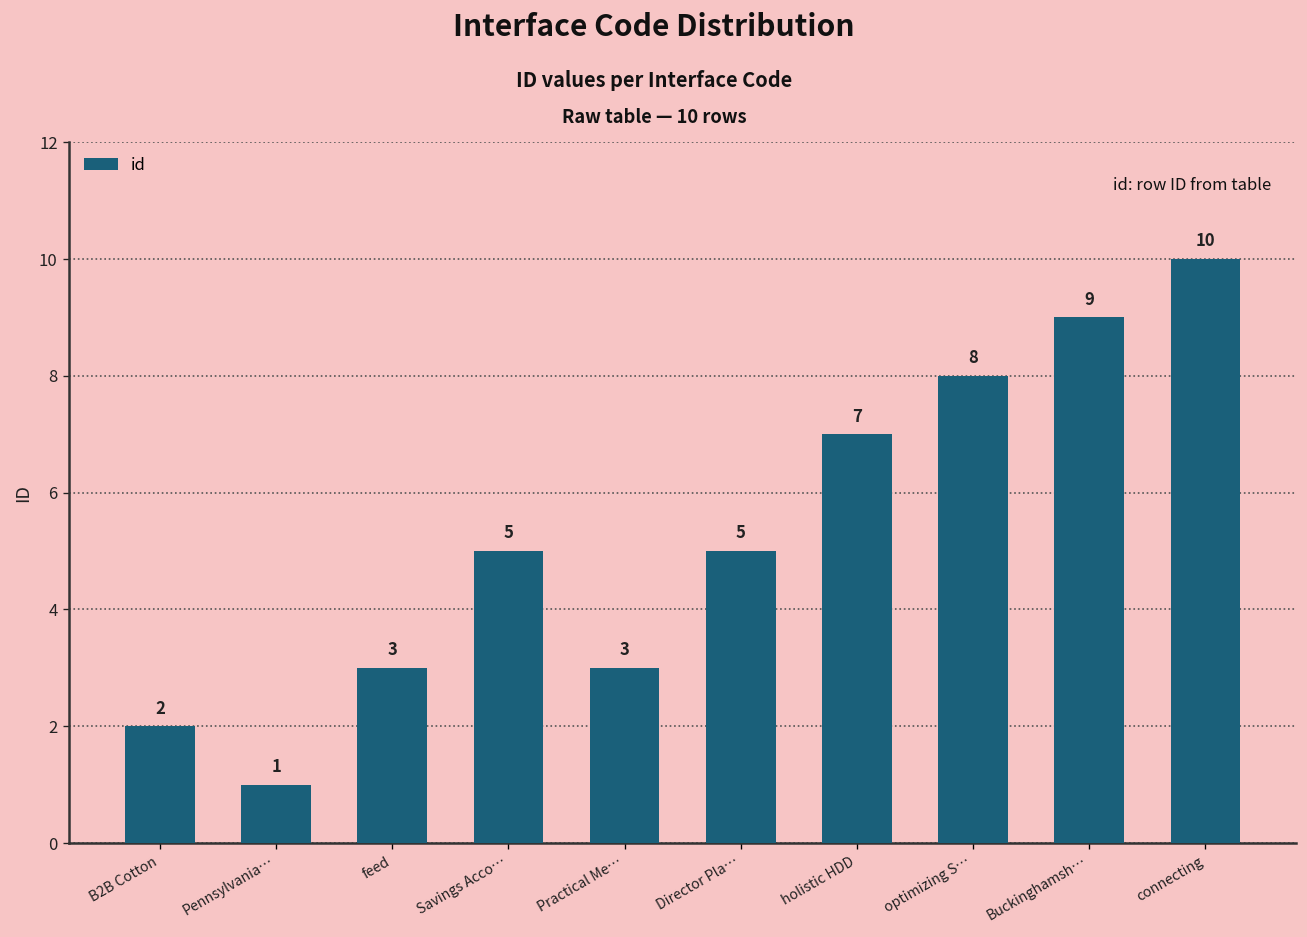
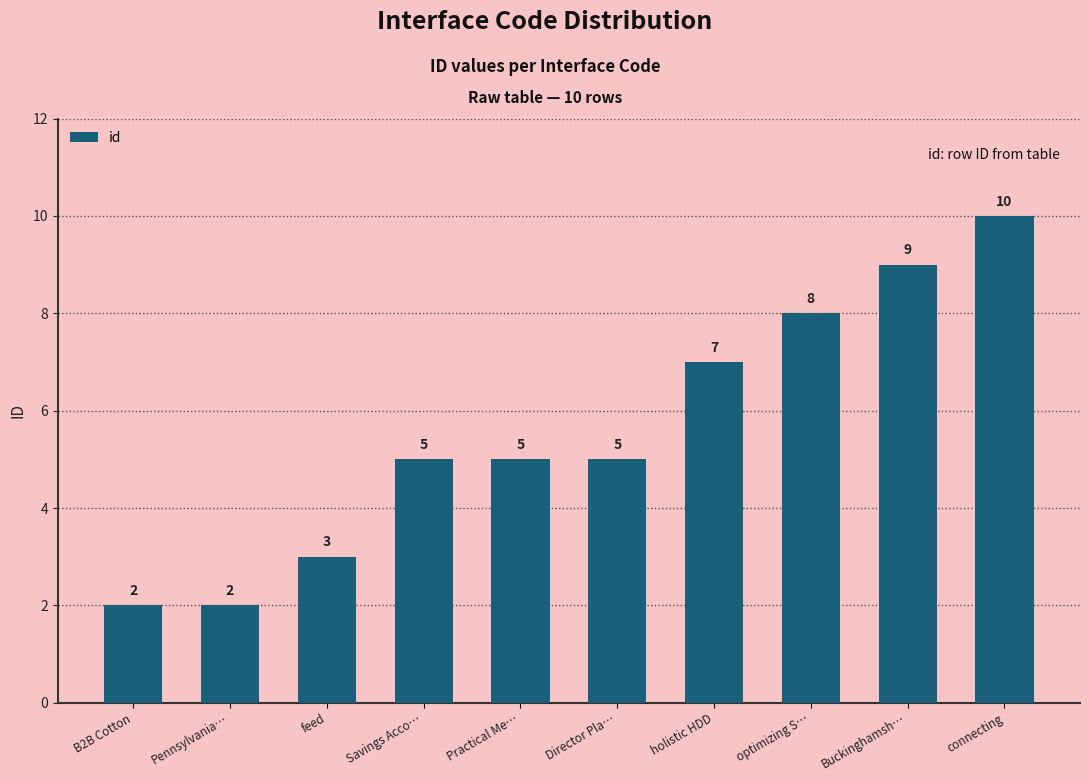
  {
    "B2B Cotton": 2,
-   "Pennsylvania…": 1,
+   "Pennsylvania…": 2,
    "feed": 3,
    "Savings Acco…": 5,
-   "Practical Me…": 3,
+   "Practical Me…": 5,
    "Director Pla…": 5,
    "holistic HDD": 7,
    "optimizing S…": 8,
    "Buckinghamsh…": 9,
    "connecting": 10
  }
